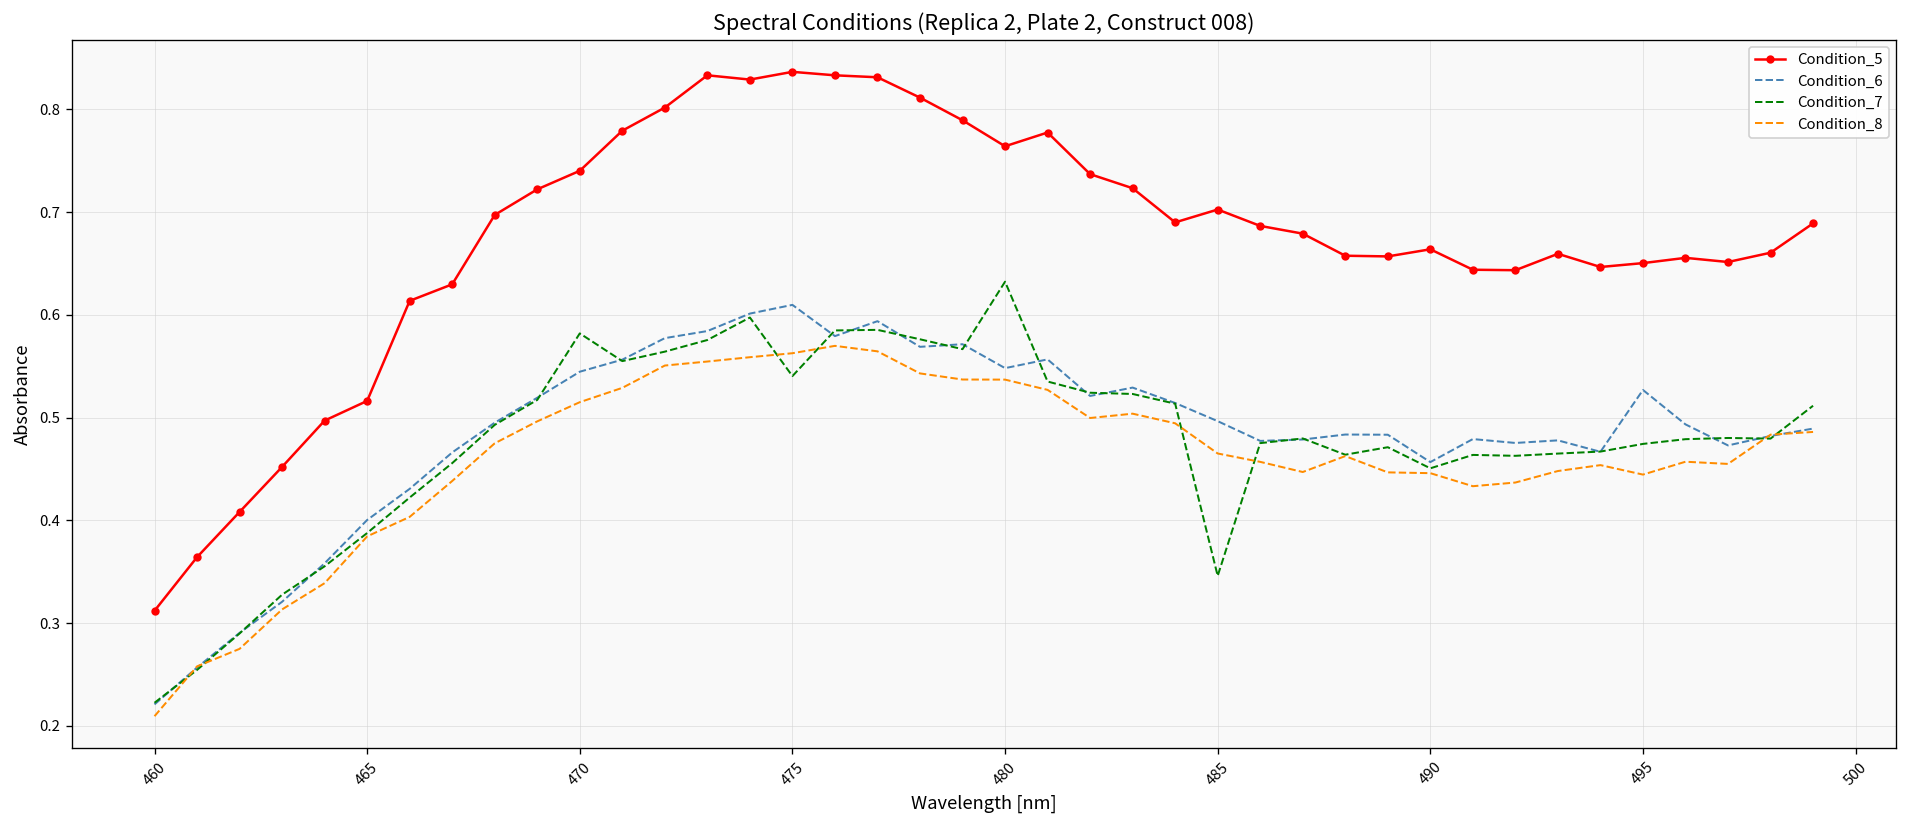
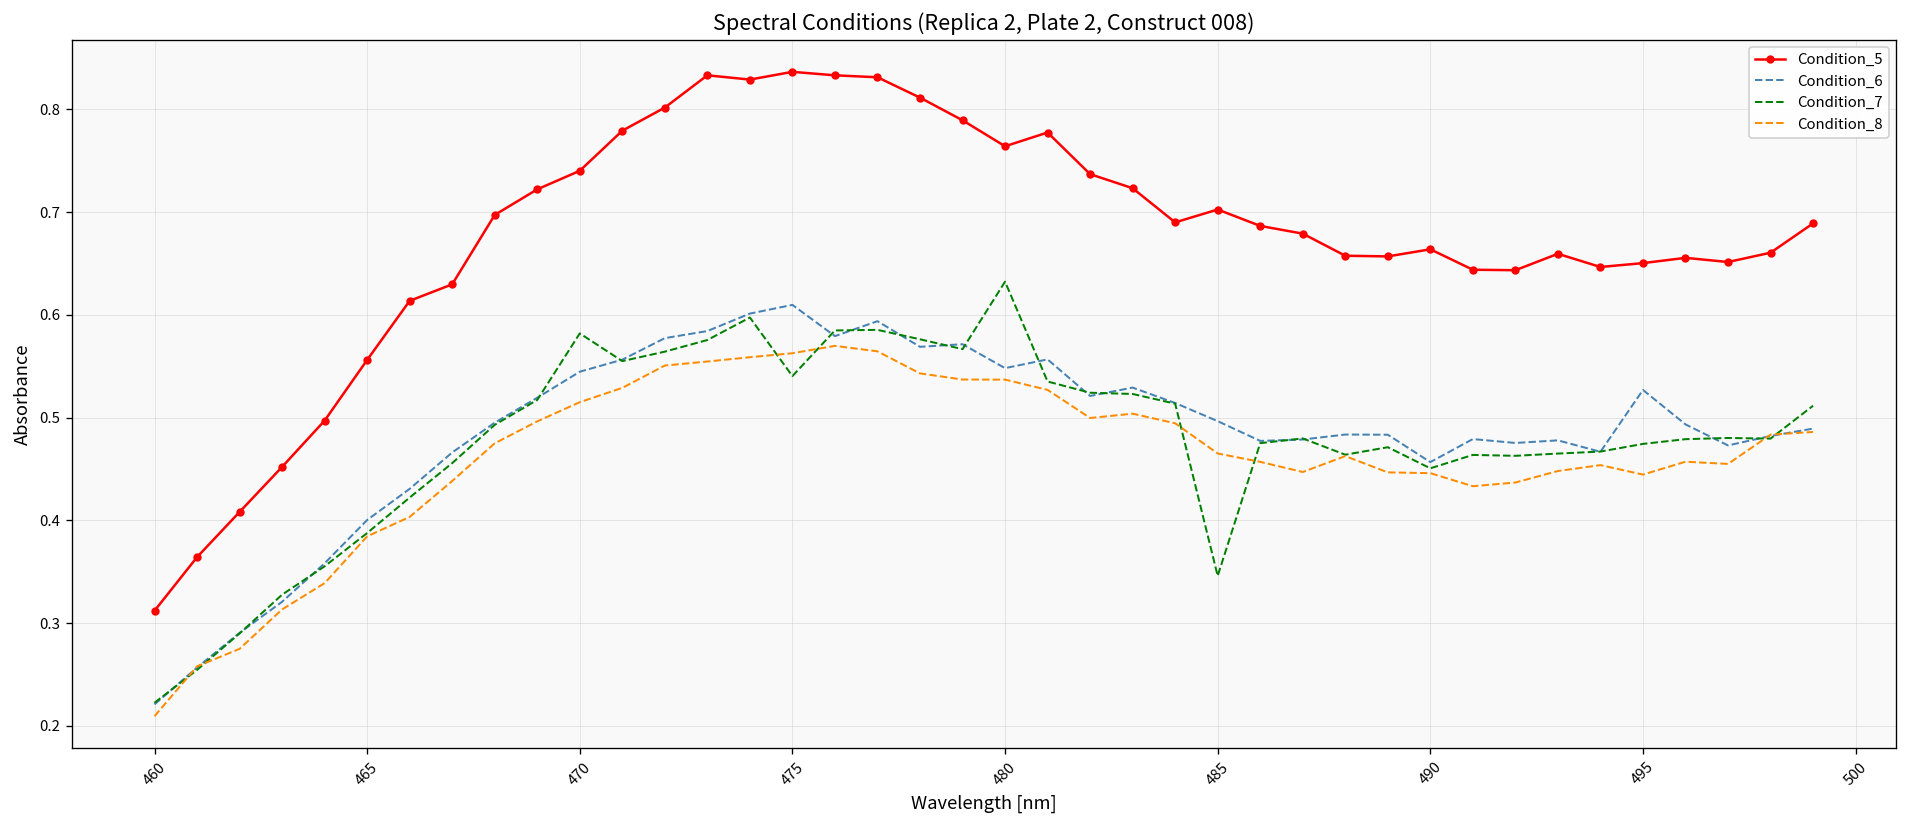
  {
    "Condition_5": {
      "460": 0.31,
-     "465": 0.52,
+     "465": 0.56,
      "470": 0.74,
      "475": 0.84,
      "480": 0.76,
      "485": 0.70,
      "490": 0.66,
      "495": 0.65
    },
    "Condition_6": {
      "465": 0.40,
      "470": 0.54,
      "475": 0.61,
      "480": 0.55,
      "485": 0.50,
      "490": 0.46,
      "495": 0.53
    },
    "Condition_7": {
      "465": 0.39,
      "470": 0.58,
      "475": 0.54,
      "480": 0.63,
      "485": 0.35,
      "490": 0.45,
      "495": 0.47
    },
    "Condition_8": {
      "460": 0.21,
      "465": 0.38,
      "470": 0.52,
      "475": 0.56,
      "480": 0.54,
      "485": 0.47,
      "490": 0.45,
      "495": 0.44
    }
  }
